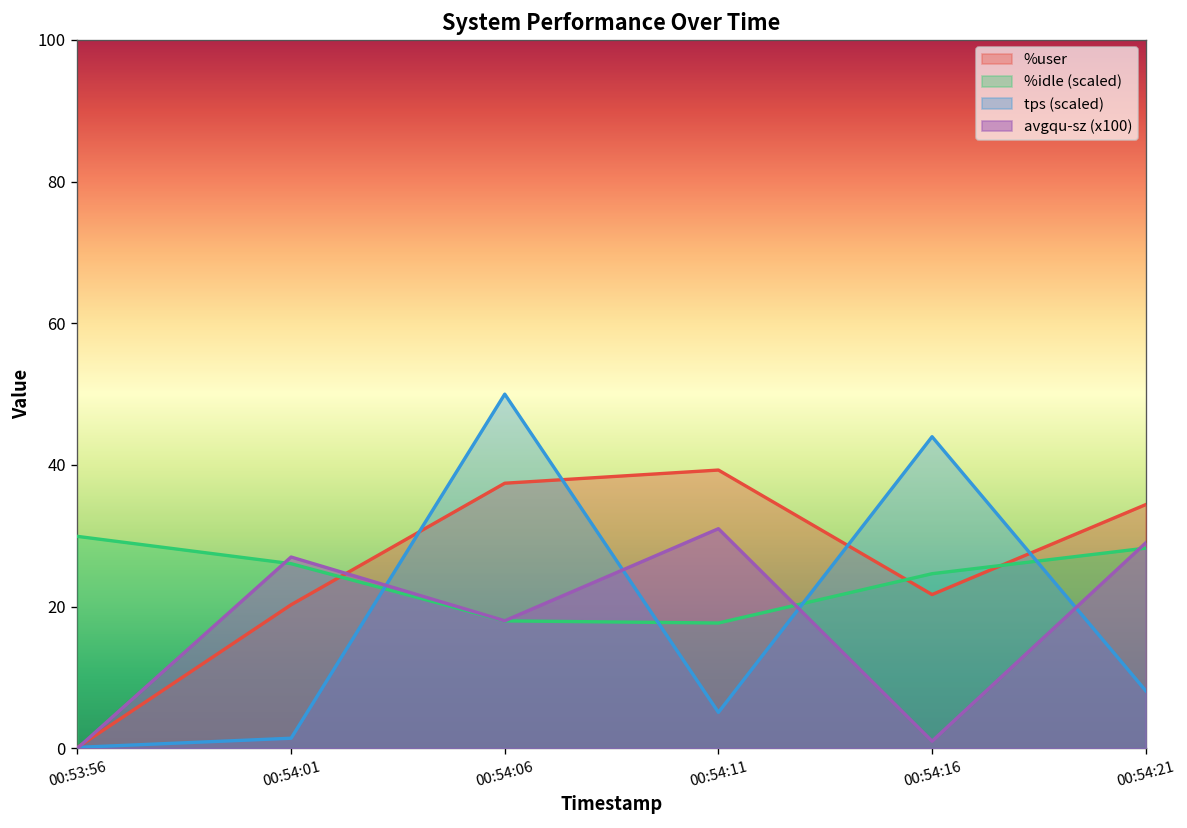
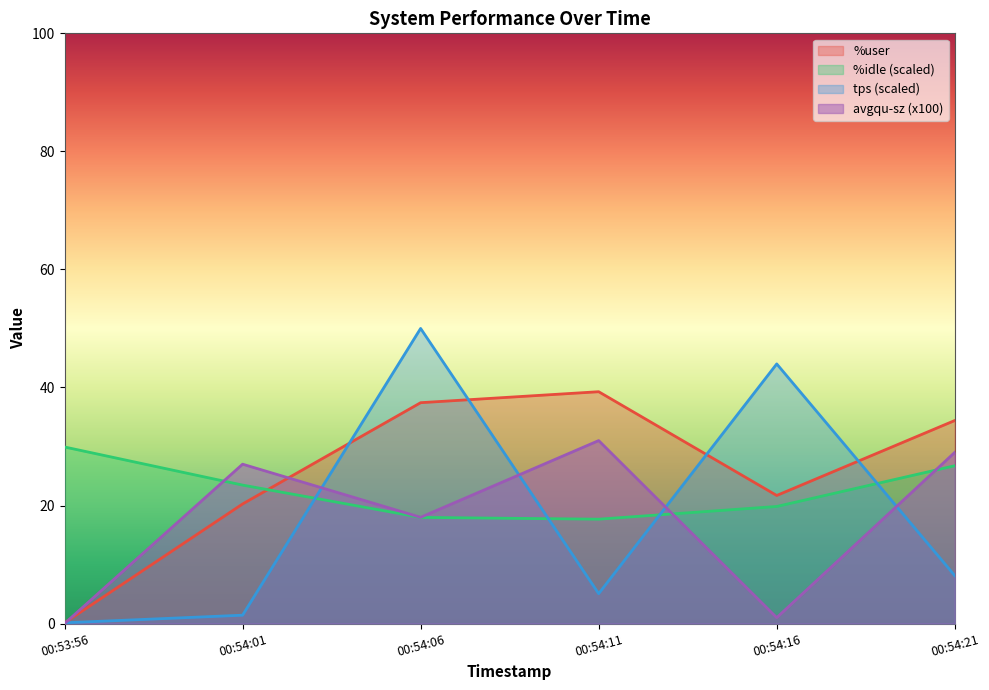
  {
    "%user": {
      "00:54:01": 20,
      "00:54:06": 37,
      "00:54:11": 39,
      "00:54:16": 22,
      "00:54:21": 34
    },
    "%idle (scaled)": {
      "00:53:56": 30,
-     "00:54:01": 26,
+     "00:54:01": 23,
      "00:54:11": 18,
-     "00:54:16": 25,
-     "00:54:21": 28
+     "00:54:16": 20,
+     "00:54:21": 27
    },
    "tps (scaled)": {
      "00:54:01": 1,
      "00:54:06": 50,
      "00:54:11": 5,
      "00:54:16": 44,
      "00:54:21": 8
    },
    "avgqu-sz (x100)": {
      "00:54:01": 27,
      "00:54:11": 31,
      "00:54:16": 1,
      "00:54:21": 29
    }
  }
